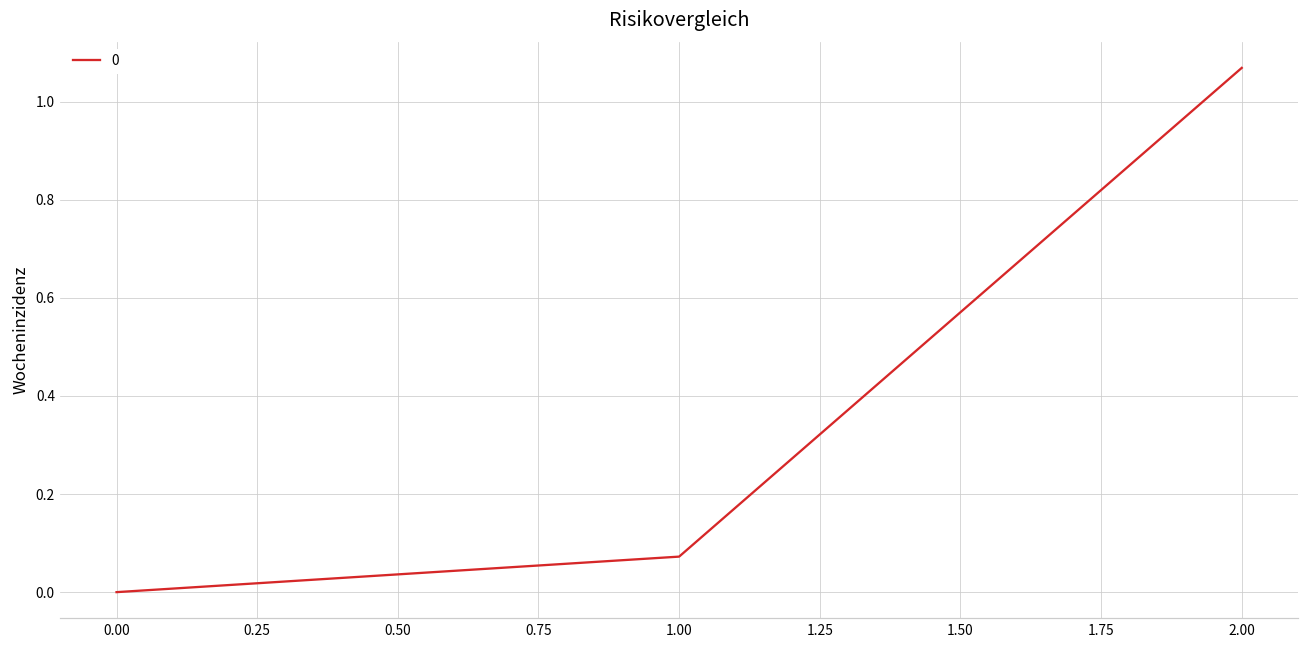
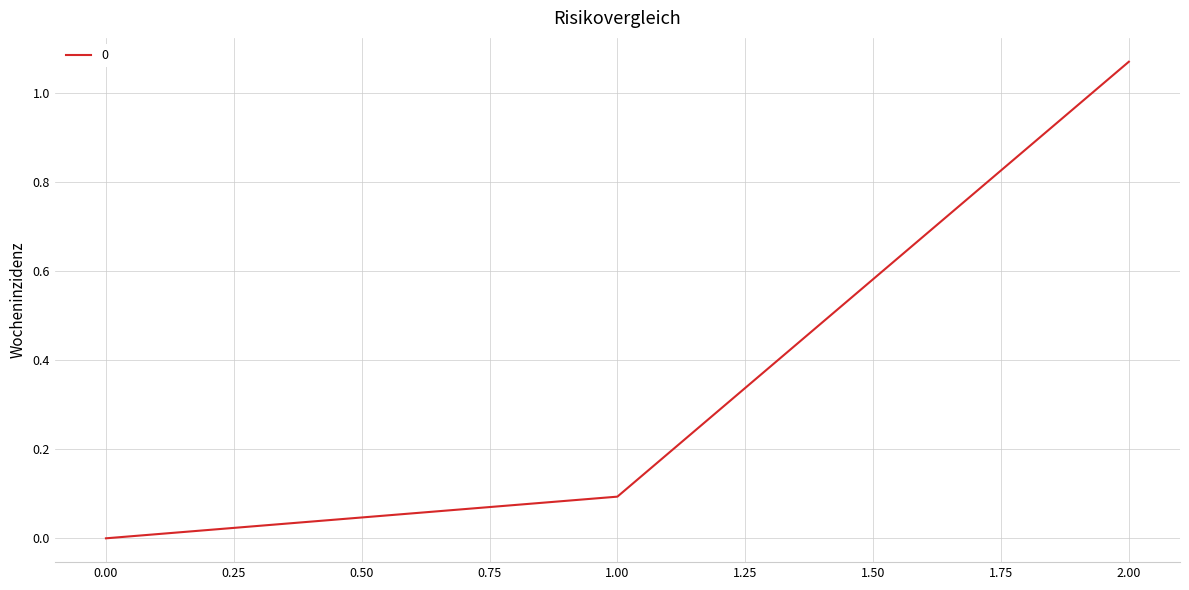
  {
    "0.00": 0.00,
-   "1.00": 0.07,
+   "1.00": 0.09,
    "2.00": 1.07
  }
